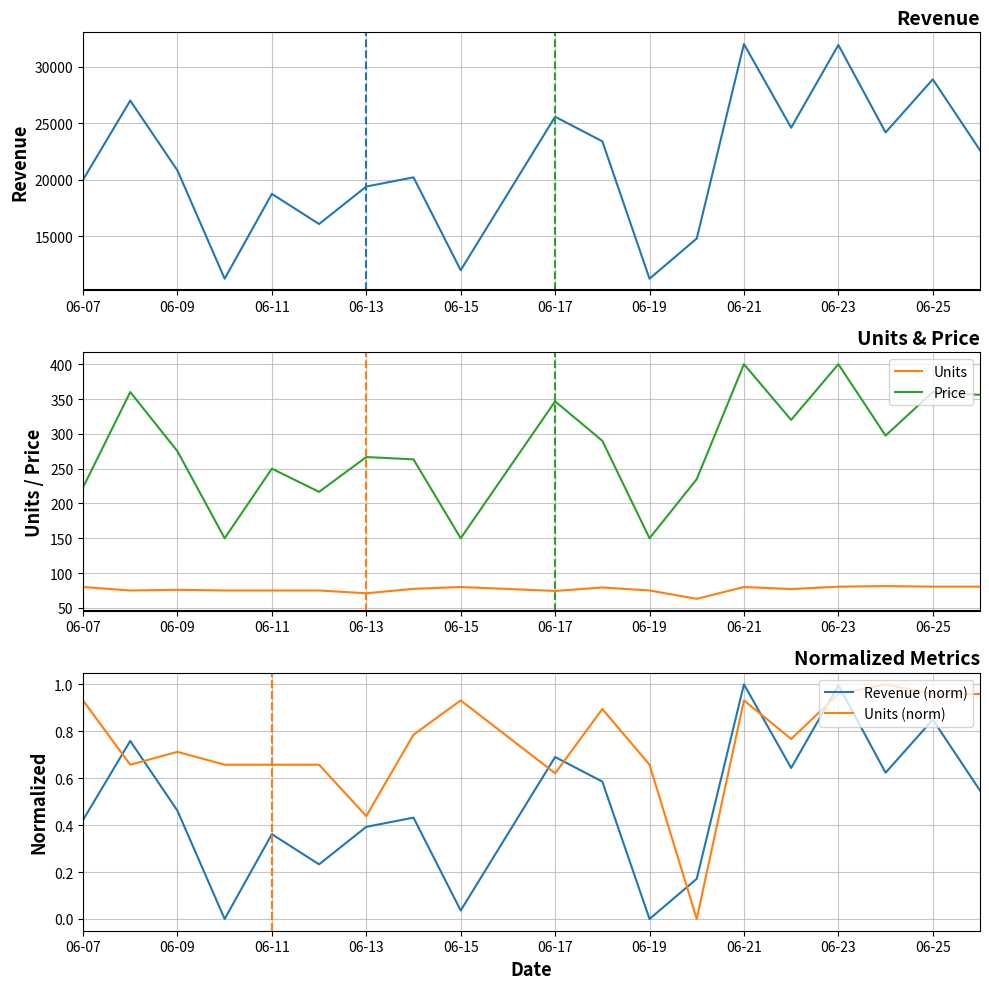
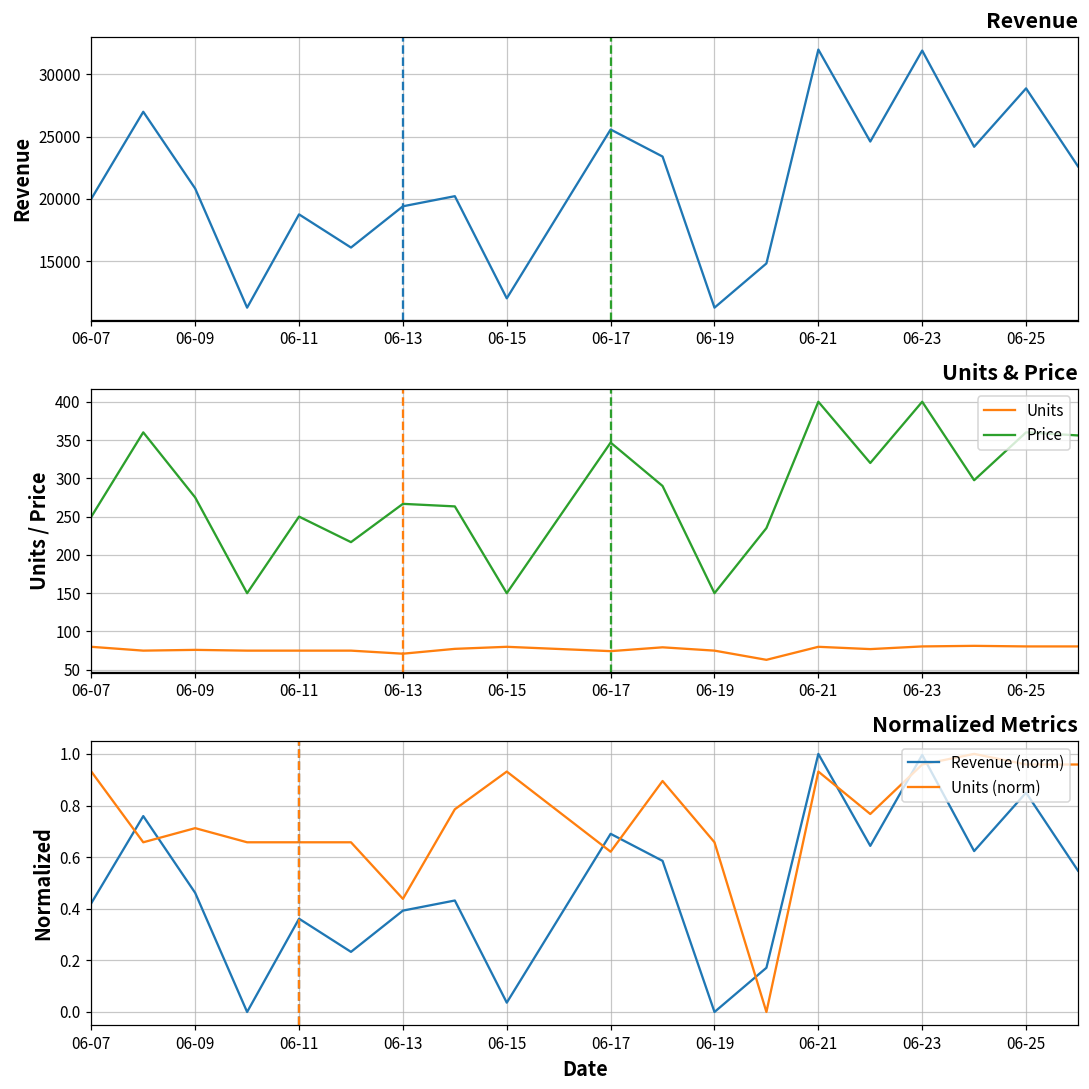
  {
    "Revenue": {
      "06-07": 20000,
      "06-09": 20800,
      "06-11": 18800,
      "06-13": 19400,
      "06-15": 12000,
      "06-17": 25600,
      "06-19": 11300,
      "06-21": 32000,
      "06-23": 31900,
      "06-25": 28900
    },
    "Units & Price": {
      "Units": {
        "06-07": 80,
        "06-09": 80,
        "06-11": 80,
        "06-13": 70,
        "06-15": 80,
        "06-17": 70,
        "06-19": 80,
        "06-21": 80,
        "06-23": 80,
        "06-25": 80
      },
      "Price": {
-       "06-07": 220,
+       "06-07": 250,
        "06-09": 280,
        "06-11": 250,
        "06-13": 270,
        "06-15": 150,
        "06-17": 350,
        "06-19": 150,
        "06-21": 400,
        "06-23": 400
      }
    },
    "Normalized Metrics": {
      "Revenue (norm)": {
        "06-07": 0.42,
        "06-09": 0.46,
        "06-11": 0.36,
        "06-13": 0.39,
        "06-15": 0.04,
        "06-17": 0.69,
        "06-19": 0.00,
        "06-21": 1.00
      },
      "Units (norm)": {
        "06-07": 0.93,
        "06-09": 0.71,
        "06-11": 0.66,
        "06-13": 0.44,
        "06-15": 0.93,
        "06-17": 0.62,
        "06-19": 0.66,
        "06-21": 0.93
      }
    }
  }
